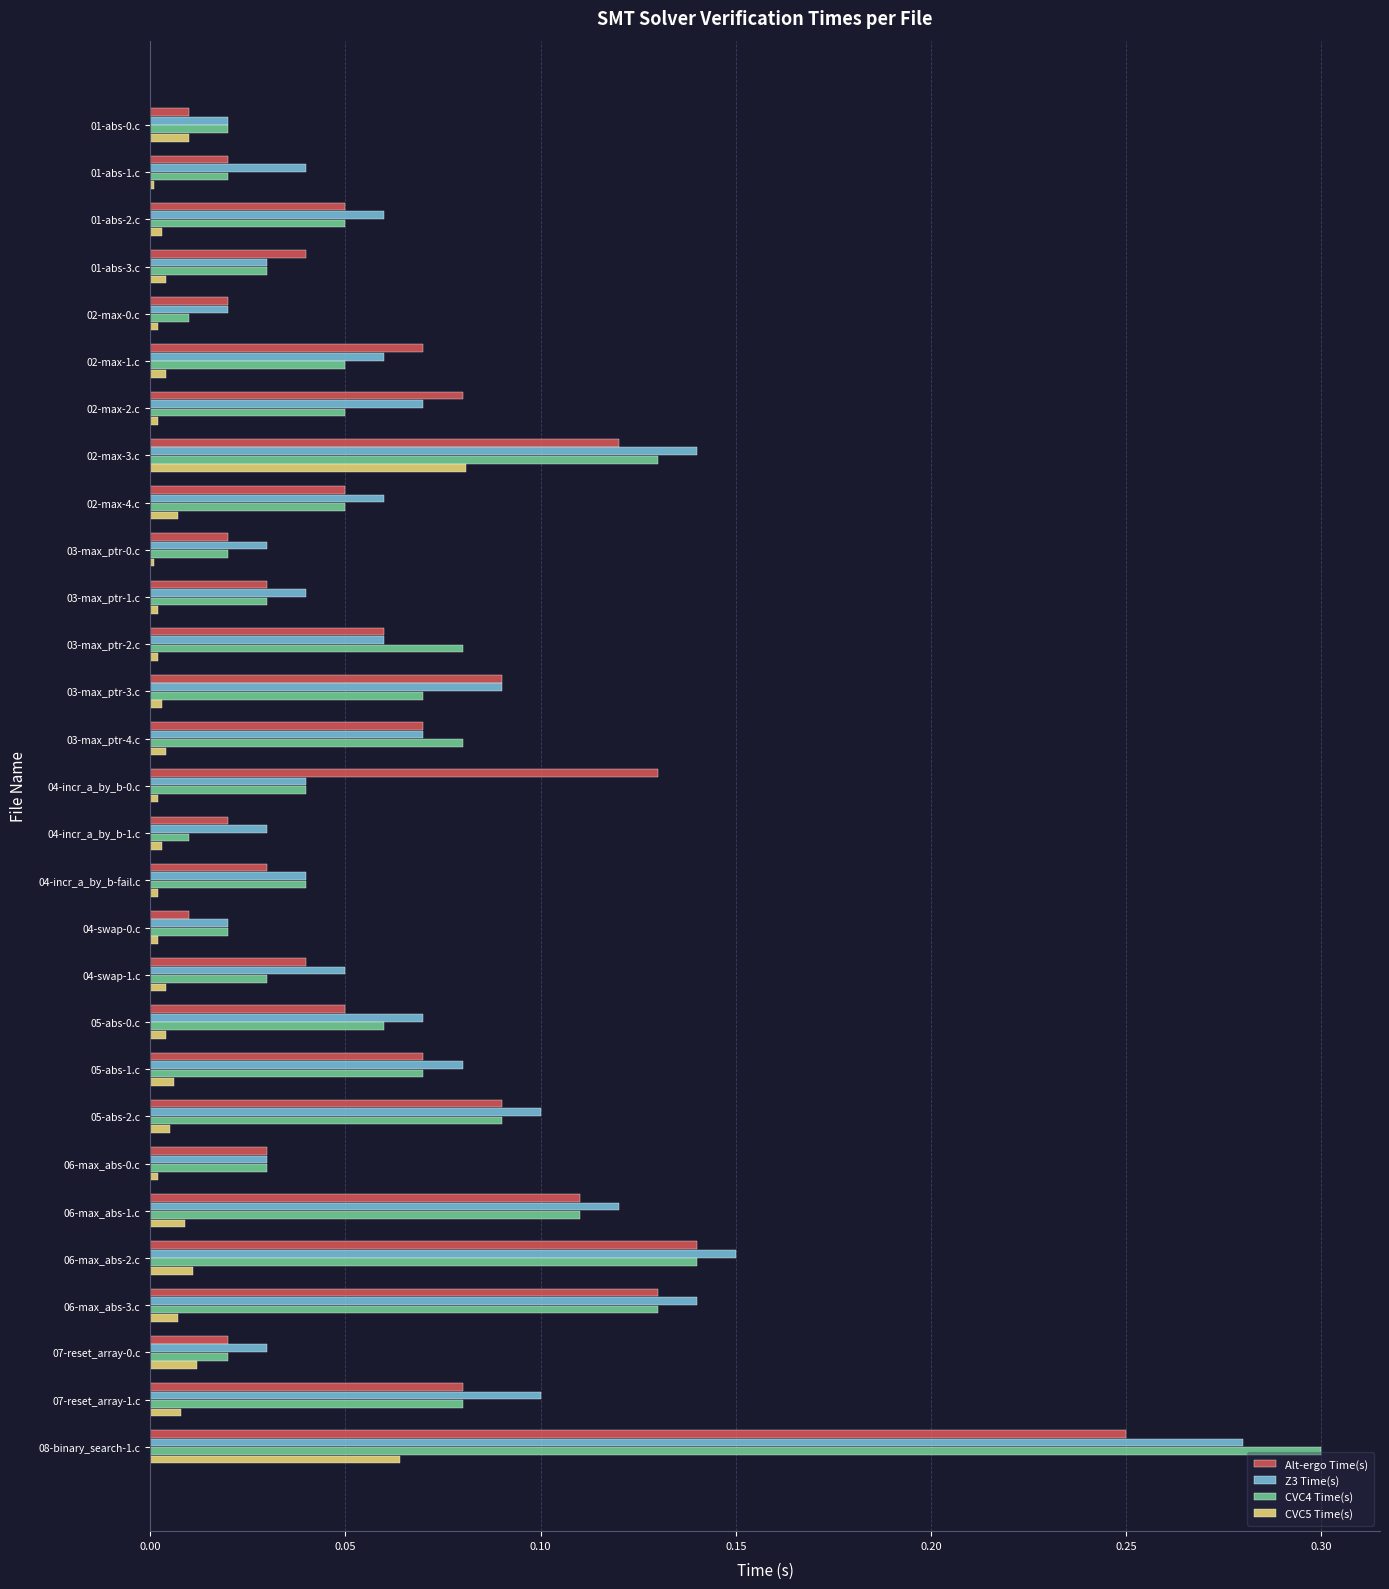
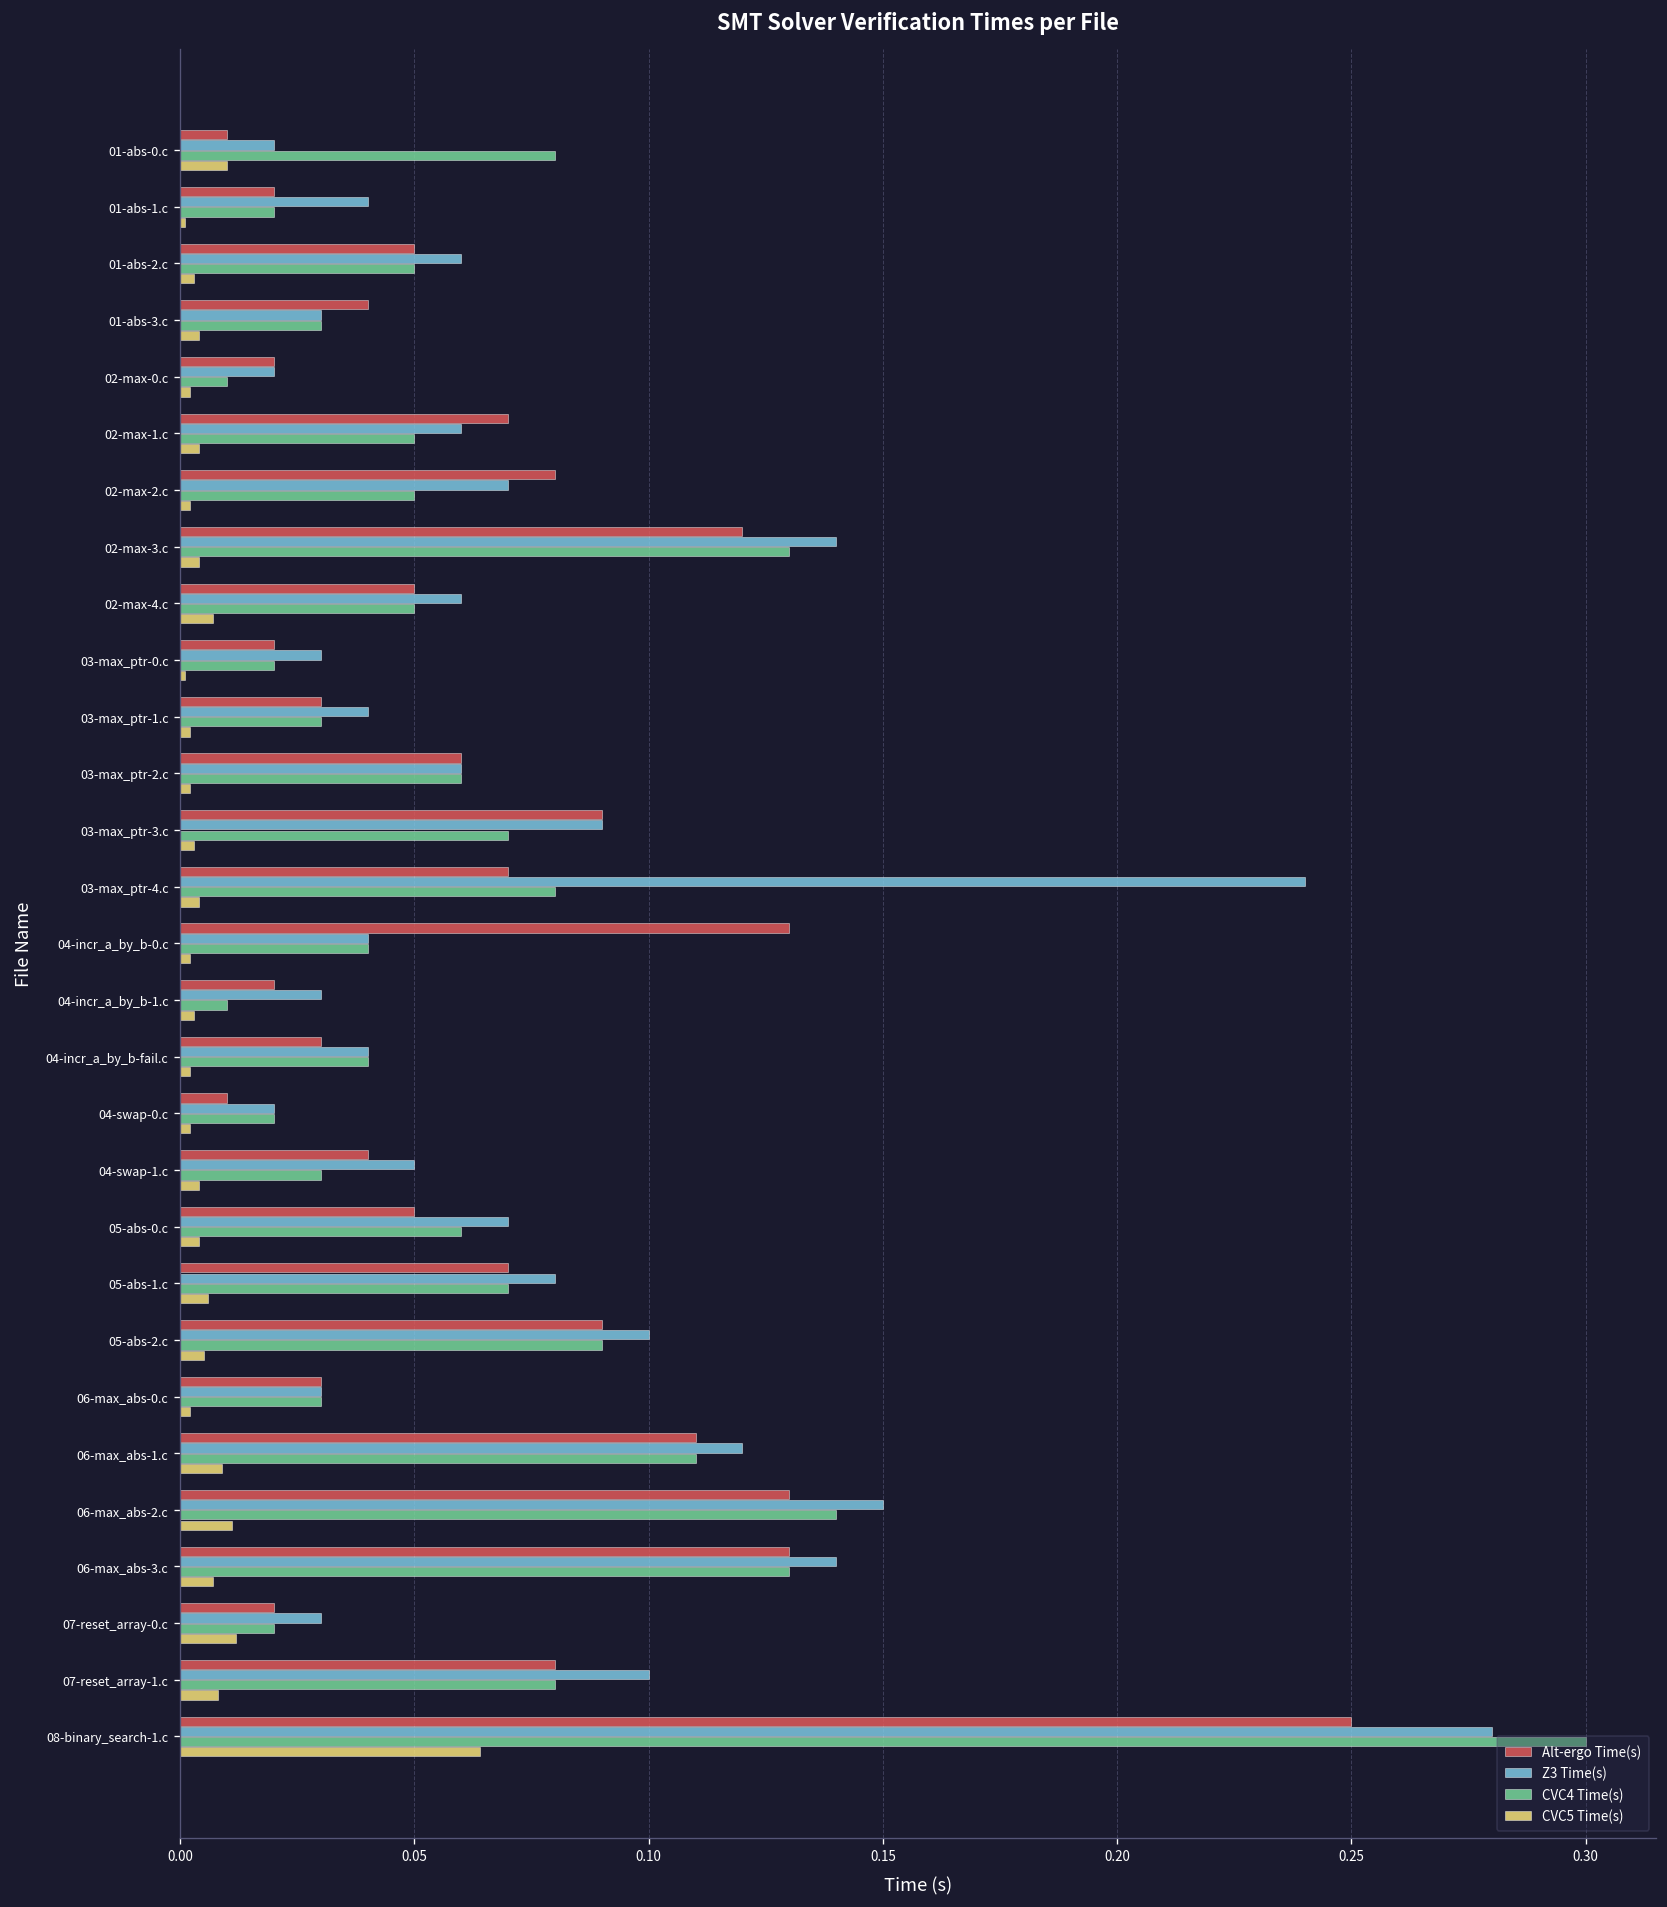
  {
    "Alt-ergo Time(s)": {
      "01-abs-0.c": 0.01,
      "01-abs-1.c": 0.02,
      "01-abs-2.c": 0.05,
      "01-abs-3.c": 0.04,
      "02-max-0.c": 0.02,
      "02-max-1.c": 0.07,
      "02-max-2.c": 0.08,
      "02-max-3.c": 0.12,
      "02-max-4.c": 0.05,
      "03-max_ptr-0.c": 0.02,
      "03-max_ptr-1.c": 0.03,
      "03-max_ptr-2.c": 0.06,
      "03-max_ptr-3.c": 0.09,
      "03-max_ptr-4.c": 0.07,
      "04-incr_a_by_b-0.c": 0.13,
      "04-incr_a_by_b-1.c": 0.02,
      "04-incr_a_by_b-fail.c": 0.03,
      "04-swap-0.c": 0.01,
      "04-swap-1.c": 0.04,
      "05-abs-0.c": 0.05,
      "05-abs-1.c": 0.07,
      "05-abs-2.c": 0.09,
      "06-max_abs-0.c": 0.03,
      "06-max_abs-1.c": 0.11,
-     "06-max_abs-2.c": 0.14,
+     "06-max_abs-2.c": 0.13,
      "06-max_abs-3.c": 0.13,
      "07-reset_array-0.c": 0.02,
      "07-reset_array-1.c": 0.08,
      "08-binary_search-1.c": 0.25
    },
    "Z3 Time(s)": {
      "01-abs-0.c": 0.02,
      "01-abs-1.c": 0.04,
      "01-abs-2.c": 0.06,
      "01-abs-3.c": 0.03,
      "02-max-0.c": 0.02,
      "02-max-1.c": 0.06,
      "02-max-2.c": 0.07,
      "02-max-3.c": 0.14,
      "02-max-4.c": 0.06,
      "03-max_ptr-0.c": 0.03,
      "03-max_ptr-1.c": 0.04,
      "03-max_ptr-2.c": 0.06,
      "03-max_ptr-3.c": 0.09,
-     "03-max_ptr-4.c": 0.07,
+     "03-max_ptr-4.c": 0.24,
      "04-incr_a_by_b-0.c": 0.04,
      "04-incr_a_by_b-1.c": 0.03,
      "04-incr_a_by_b-fail.c": 0.04,
      "04-swap-0.c": 0.02,
      "04-swap-1.c": 0.05,
      "05-abs-0.c": 0.07,
      "05-abs-1.c": 0.08,
      "05-abs-2.c": 0.10,
      "06-max_abs-0.c": 0.03,
      "06-max_abs-1.c": 0.12,
      "06-max_abs-2.c": 0.15,
      "06-max_abs-3.c": 0.14,
      "07-reset_array-0.c": 0.03,
      "07-reset_array-1.c": 0.10,
      "08-binary_search-1.c": 0.28
    },
    "CVC4 Time(s)": {
-     "01-abs-0.c": 0.02,
+     "01-abs-0.c": 0.08,
      "01-abs-1.c": 0.02,
      "01-abs-2.c": 0.05,
      "01-abs-3.c": 0.03,
      "02-max-0.c": 0.01,
      "02-max-1.c": 0.05,
      "02-max-2.c": 0.05,
      "02-max-3.c": 0.13,
      "02-max-4.c": 0.05,
      "03-max_ptr-0.c": 0.02,
      "03-max_ptr-1.c": 0.03,
-     "03-max_ptr-2.c": 0.08,
+     "03-max_ptr-2.c": 0.06,
      "03-max_ptr-3.c": 0.07,
      "03-max_ptr-4.c": 0.08,
      "04-incr_a_by_b-0.c": 0.04,
      "04-incr_a_by_b-1.c": 0.01,
      "04-incr_a_by_b-fail.c": 0.04,
      "04-swap-0.c": 0.02,
      "04-swap-1.c": 0.03,
      "05-abs-0.c": 0.06,
      "05-abs-1.c": 0.07,
      "05-abs-2.c": 0.09,
      "06-max_abs-0.c": 0.03,
      "06-max_abs-1.c": 0.11,
      "06-max_abs-2.c": 0.14,
      "06-max_abs-3.c": 0.13,
      "07-reset_array-0.c": 0.02,
      "07-reset_array-1.c": 0.08,
      "08-binary_search-1.c": 0.30
    },
    "CVC5 Time(s)": {
      "01-abs-0.c": 0.010,
      "01-abs-1.c": 0.001,
      "01-abs-2.c": 0.003,
      "01-abs-3.c": 0.004,
      "02-max-0.c": 0.002,
      "02-max-1.c": 0.004,
      "02-max-2.c": 0.002,
-     "02-max-3.c": 0.081,
+     "02-max-3.c": 0.004,
      "02-max-4.c": 0.007,
      "03-max_ptr-0.c": 0.001,
      "03-max_ptr-1.c": 0.002,
      "03-max_ptr-2.c": 0.002,
      "03-max_ptr-3.c": 0.003,
      "03-max_ptr-4.c": 0.004,
      "04-incr_a_by_b-0.c": 0.002,
      "04-incr_a_by_b-1.c": 0.003,
      "04-incr_a_by_b-fail.c": 0.002,
      "04-swap-0.c": 0.002,
      "04-swap-1.c": 0.004,
      "05-abs-0.c": 0.004,
      "05-abs-1.c": 0.006,
      "05-abs-2.c": 0.005,
      "06-max_abs-0.c": 0.002,
      "06-max_abs-1.c": 0.009,
      "06-max_abs-2.c": 0.011,
      "06-max_abs-3.c": 0.007,
      "07-reset_array-0.c": 0.012,
      "07-reset_array-1.c": 0.008,
      "08-binary_search-1.c": 0.064
    }
  }
